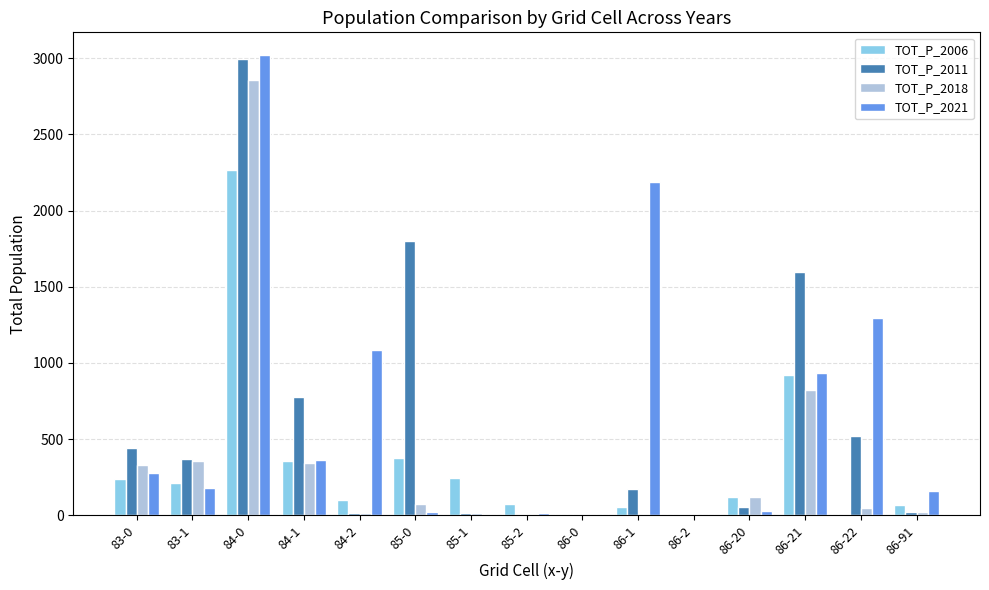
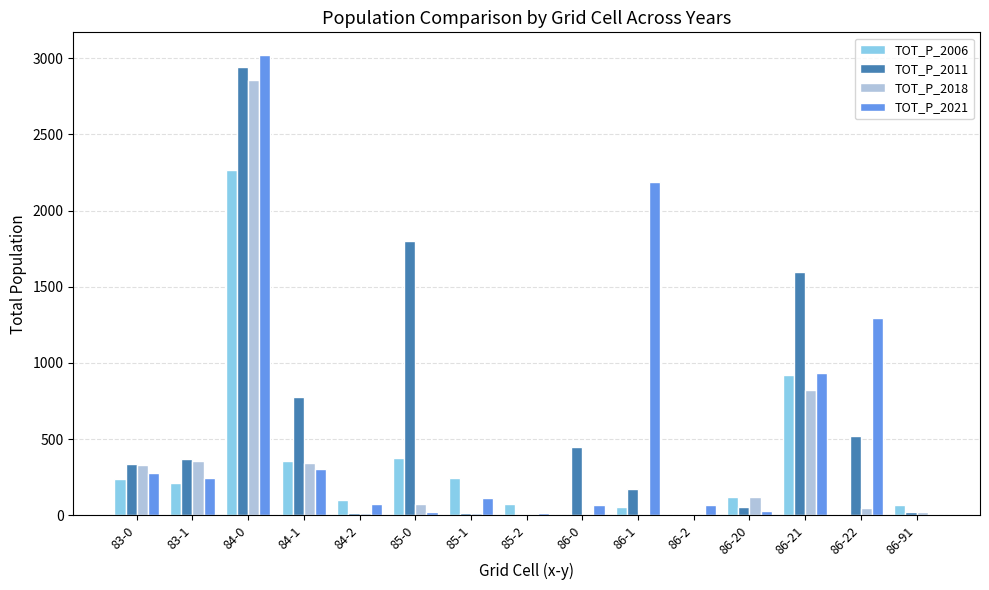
  {
    "TOT_P_2011": {
-     "83-0": 440,
+     "83-0": 340,
      "83-1": 370,
-     "84-0": 3000,
+     "84-0": 2940,
      "84-1": 780,
      "85-0": 1800,
-     "86-0": 0,
+     "86-0": 450,
      "86-1": 180,
      "86-2": 0,
      "86-20": 50,
      "86-21": 1600,
      "86-22": 520,
      "86-91": 20
    },
    "TOT_P_2021": {
      "83-0": 280,
-     "83-1": 180,
+     "83-1": 240,
      "84-0": 3020,
-     "84-1": 370,
-     "84-2": 1090,
+     "84-1": 300,
+     "84-2": 80,
      "85-0": 30,
-     "85-1": 0,
-     "86-0": 10,
+     "85-1": 110,
+     "86-0": 70,
      "86-1": 2190,
-     "86-2": 0,
+     "86-2": 70,
      "86-20": 30,
      "86-21": 940,
      "86-22": 1290,
-     "86-91": 160
+     "86-91": 10
    }
  }
